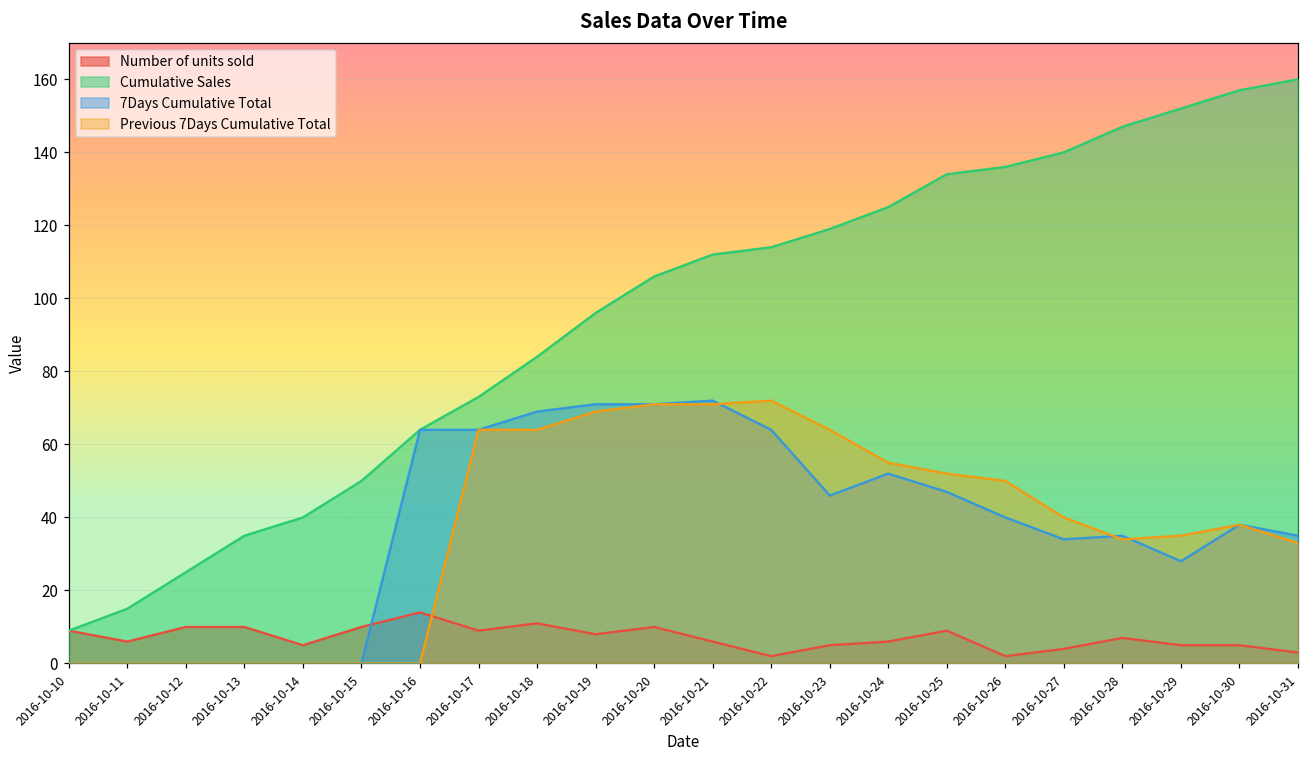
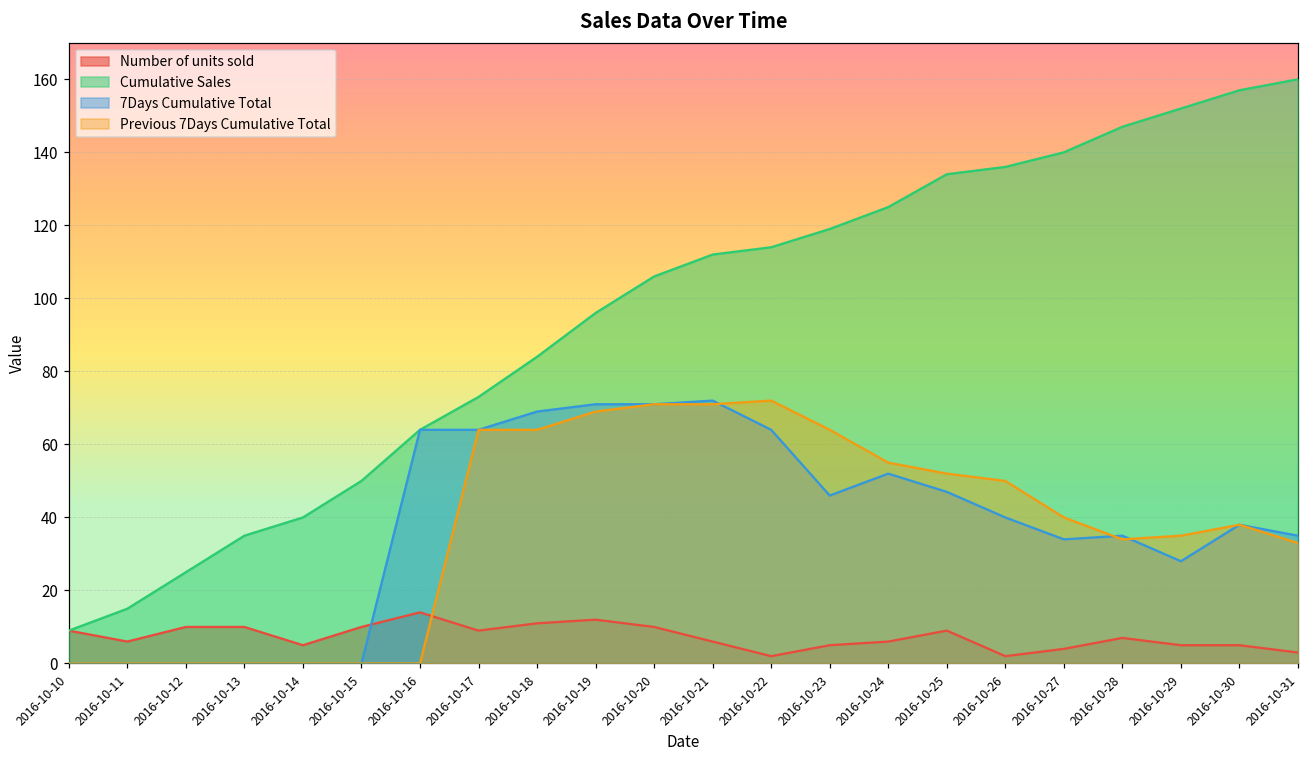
  {
    "Number of units sold": {
      "2016-10-11": 6,
      "2016-10-12": 10,
      "2016-10-13": 10,
      "2016-10-14": 5,
      "2016-10-15": 10,
      "2016-10-16": 14,
      "2016-10-17": 9,
      "2016-10-18": 11,
-     "2016-10-19": 8,
+     "2016-10-19": 12,
      "2016-10-20": 10,
      "2016-10-21": 6,
      "2016-10-22": 2,
      "2016-10-23": 5,
      "2016-10-24": 6,
      "2016-10-25": 9,
      "2016-10-26": 2,
      "2016-10-27": 4,
      "2016-10-28": 7,
      "2016-10-29": 5,
      "2016-10-30": 5,
      "2016-10-31": 3
    },
    "Cumulative Sales": {
      "2016-10-11": 15,
      "2016-10-12": 25,
      "2016-10-13": 35,
      "2016-10-14": 40,
      "2016-10-15": 50,
      "2016-10-17": 73,
      "2016-10-18": 84,
      "2016-10-19": 96,
      "2016-10-20": 106,
      "2016-10-21": 112,
      "2016-10-22": 114,
      "2016-10-23": 119,
      "2016-10-24": 125,
      "2016-10-25": 134,
      "2016-10-26": 136,
      "2016-10-27": 140,
      "2016-10-28": 147,
      "2016-10-29": 152,
      "2016-10-30": 157,
      "2016-10-31": 160
    },
    "7Days Cumulative Total": {
      "2016-10-18": 69,
      "2016-10-19": 71,
      "2016-10-21": 72,
      "2016-10-22": 64,
      "2016-10-23": 46,
      "2016-10-24": 52,
      "2016-10-25": 47,
      "2016-10-26": 40,
      "2016-10-27": 34,
      "2016-10-28": 35,
      "2016-10-29": 28,
      "2016-10-31": 35
    },
    "Previous 7Days Cumulative Total": {
      "2016-10-16": 0,
      "2016-10-18": 64,
      "2016-10-19": 69,
      "2016-10-21": 71,
      "2016-10-22": 72,
      "2016-10-23": 64,
      "2016-10-24": 55,
      "2016-10-25": 52,
      "2016-10-26": 50,
      "2016-10-27": 40,
      "2016-10-28": 34,
      "2016-10-29": 35,
      "2016-10-31": 33
    }
  }
